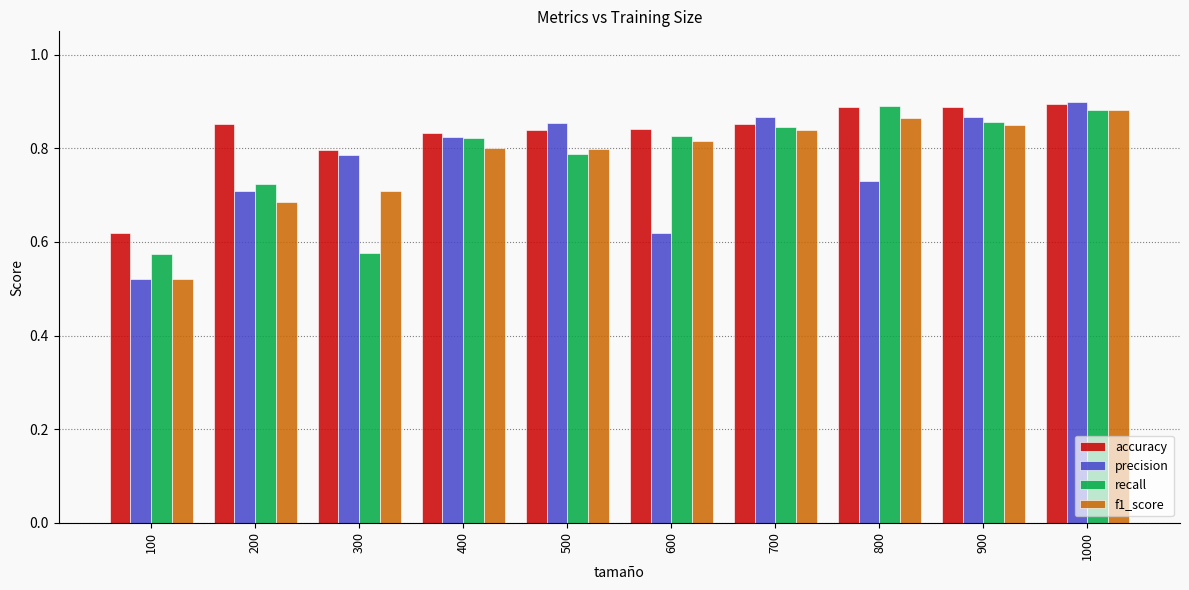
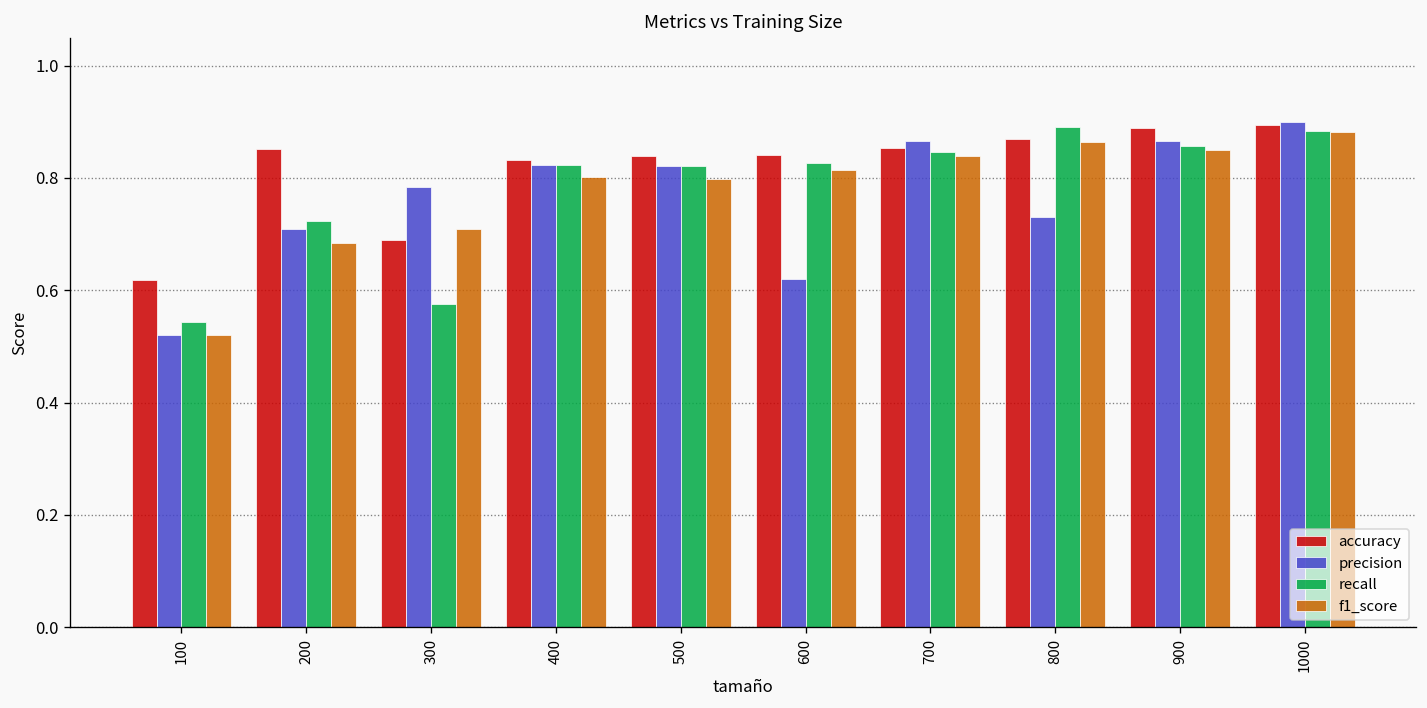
  {
    "accuracy": {
      "100": 0.62,
      "200": 0.85,
-     "300": 0.80,
+     "300": 0.69,
      "400": 0.83,
      "500": 0.84,
      "600": 0.84,
      "700": 0.85,
-     "800": 0.89,
+     "800": 0.87,
      "900": 0.89,
      "1000": 0.89
    },
    "precision": {
      "100": 0.52,
      "200": 0.71,
      "300": 0.78,
      "400": 0.82,
-     "500": 0.85,
+     "500": 0.82,
      "600": 0.62,
      "700": 0.87,
      "800": 0.73,
      "900": 0.87,
      "1000": 0.90
    },
    "recall": {
-     "100": 0.57,
+     "100": 0.54,
      "200": 0.72,
      "300": 0.58,
      "400": 0.82,
-     "500": 0.79,
+     "500": 0.82,
      "600": 0.83,
      "700": 0.85,
      "800": 0.89,
      "900": 0.86,
      "1000": 0.88
    },
    "f1_score": {
      "100": 0.52,
      "200": 0.68,
      "300": 0.71,
      "400": 0.80,
      "500": 0.80,
      "600": 0.81,
      "700": 0.84,
      "800": 0.86,
      "900": 0.85,
      "1000": 0.88
    }
  }
